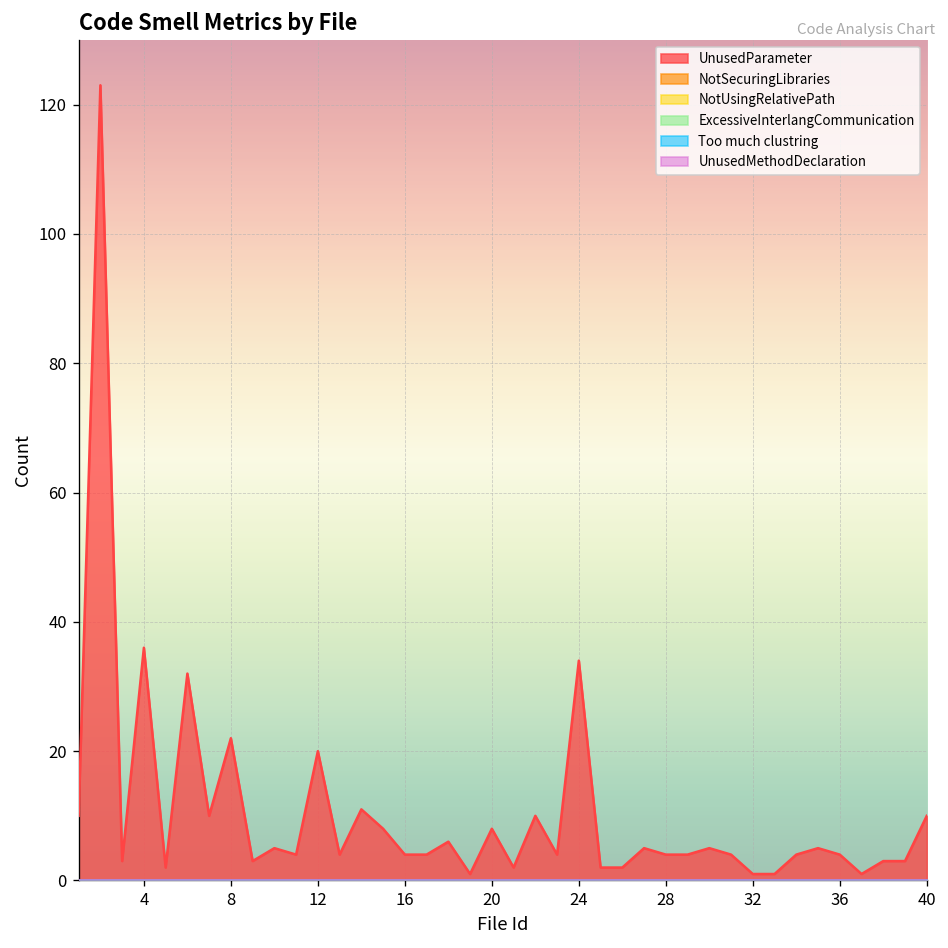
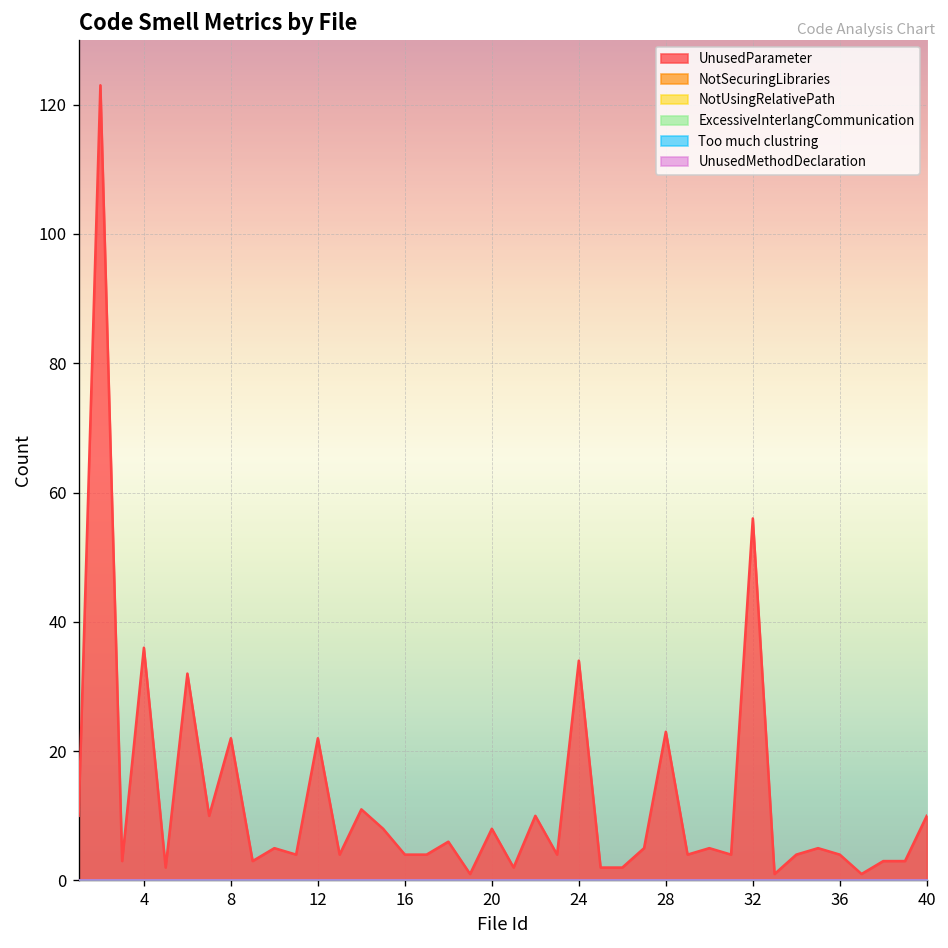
  {
    "UnusedParameter": {
      "4": 36,
      "8": 22,
-     "12": 20,
+     "12": 22,
      "16": 4,
      "20": 8,
      "24": 34,
-     "28": 4,
-     "32": 1,
+     "28": 23,
+     "32": 56,
      "36": 4,
      "40": 10
    },
    "UnusedMethodDeclaration": {
      "4": 0,
      "8": 0,
      "12": 0,
      "16": 0,
      "20": 0,
      "24": 0,
      "28": 0,
      "32": 0,
      "36": 0,
      "40": 0
    }
  }
